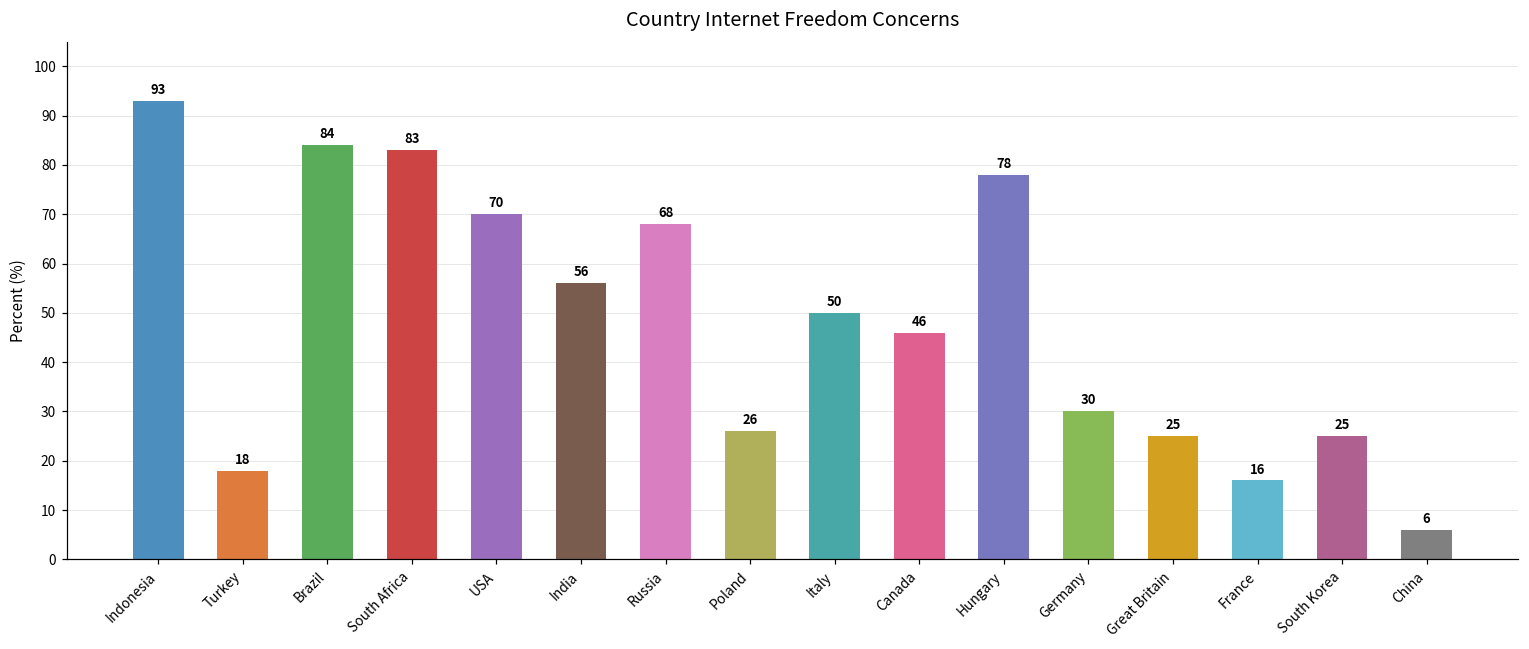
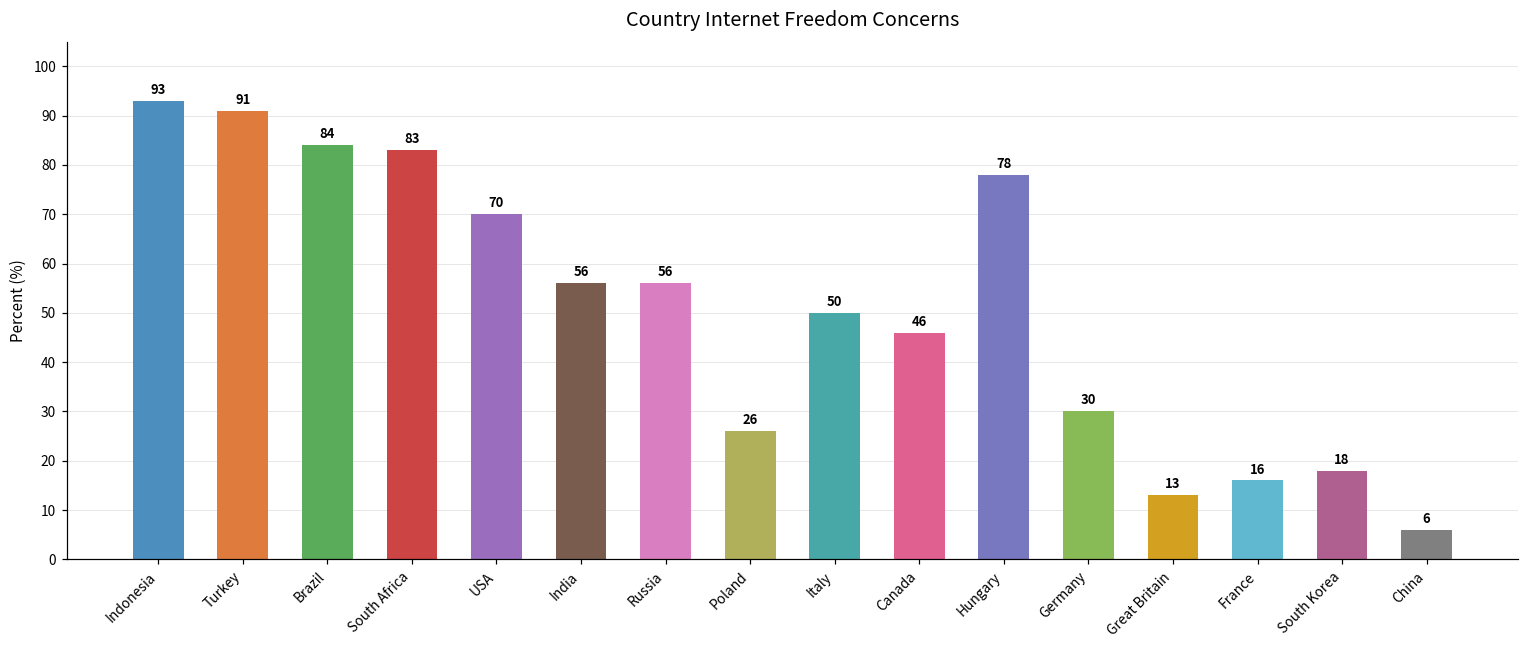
  {
    "Indonesia": 93,
-   "Turkey": 18,
+   "Turkey": 91,
    "Brazil": 84,
    "South Africa": 83,
    "USA": 70,
    "India": 56,
-   "Russia": 68,
+   "Russia": 56,
    "Poland": 26,
    "Italy": 50,
    "Canada": 46,
    "Hungary": 78,
    "Germany": 30,
-   "Great Britain": 25,
+   "Great Britain": 13,
    "France": 16,
-   "South Korea": 25,
+   "South Korea": 18,
    "China": 6
  }
